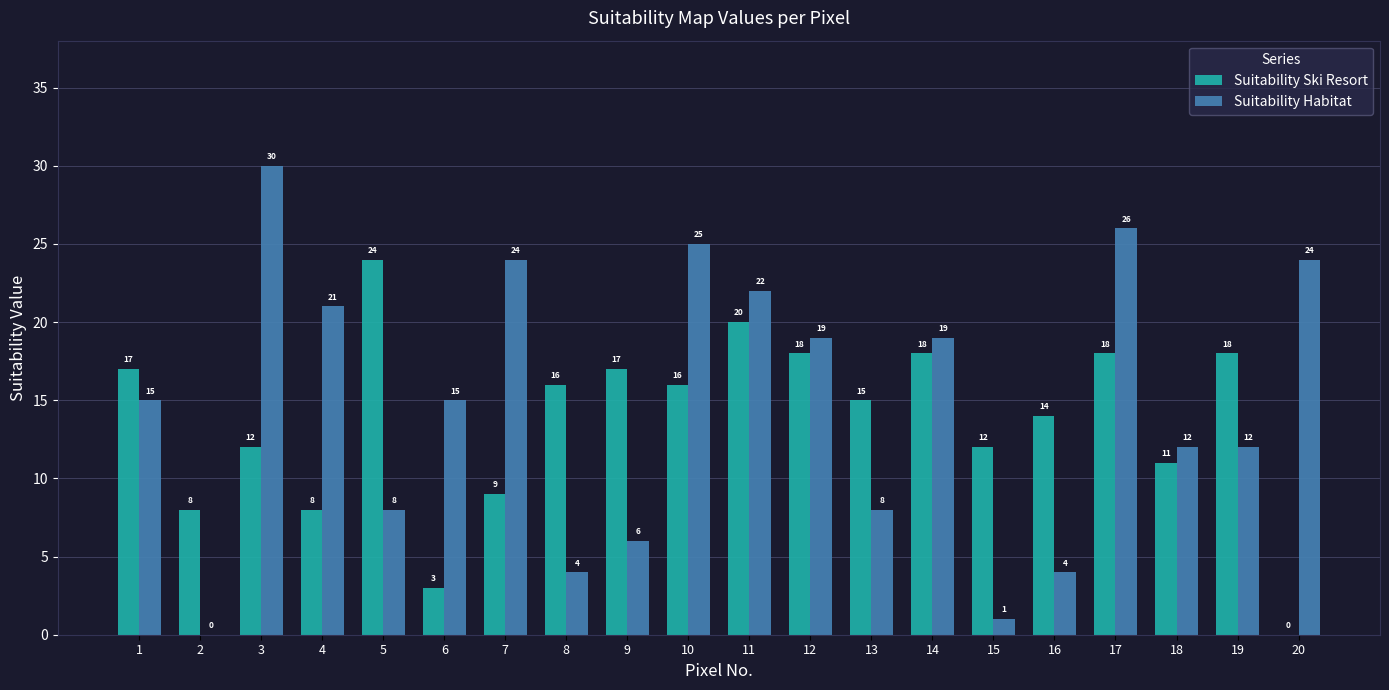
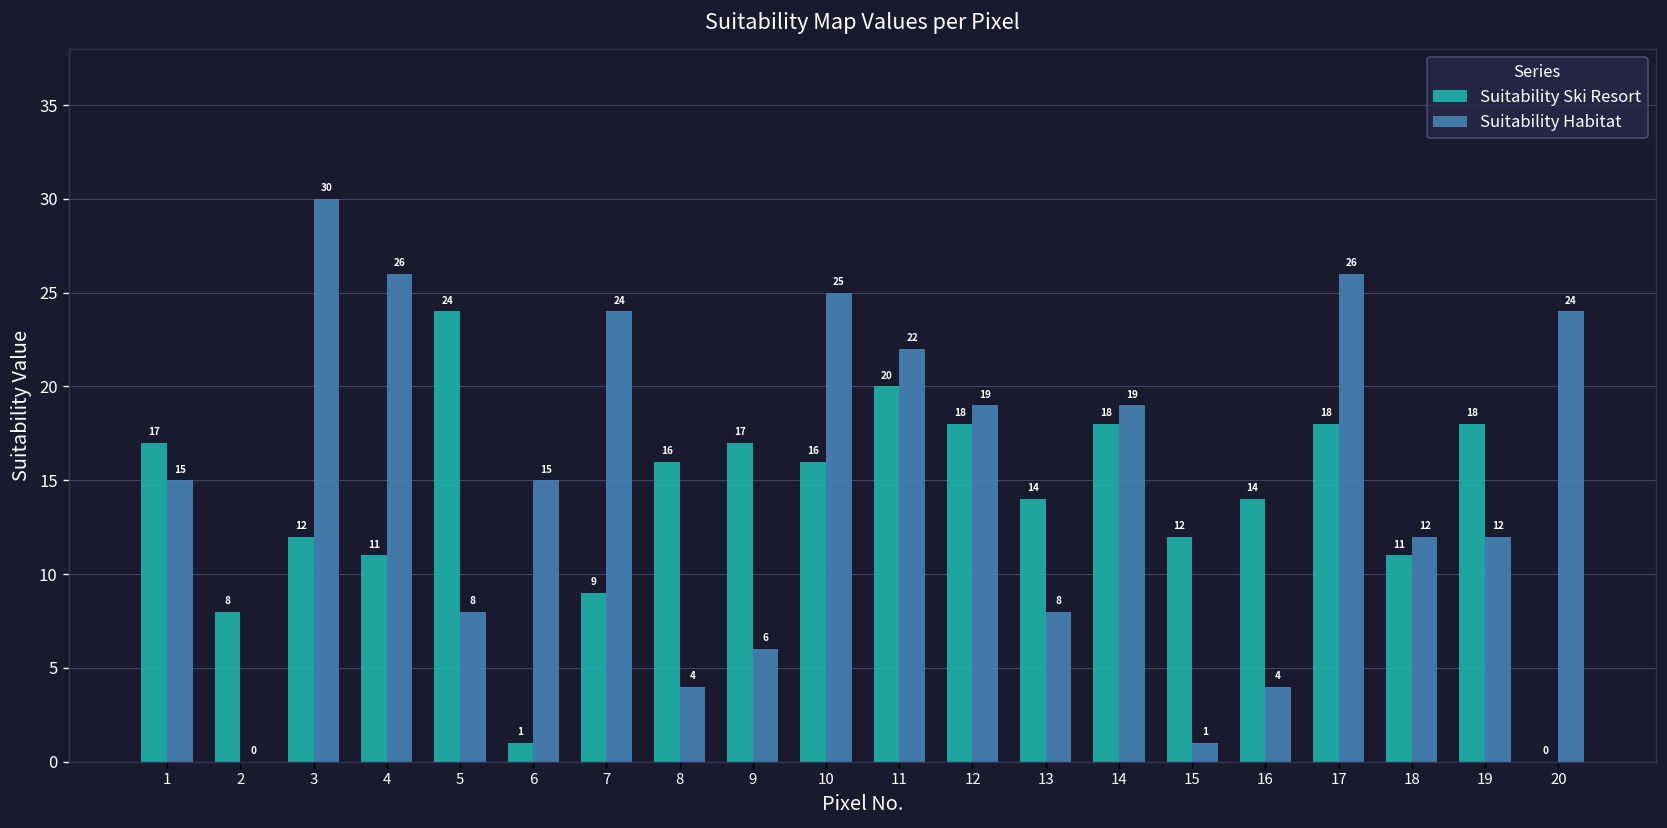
  {
    "Suitability Ski Resort": {
      "1": 17,
      "2": 8,
      "3": 12,
-     "4": 8,
+     "4": 11,
      "5": 24,
-     "6": 3,
+     "6": 1,
      "7": 9,
      "8": 16,
      "9": 17,
      "10": 16,
      "11": 20,
      "12": 18,
-     "13": 15,
+     "13": 14,
      "14": 18,
      "15": 12,
      "16": 14,
      "17": 18,
      "18": 11,
      "19": 18,
      "20": 0
    },
    "Suitability Habitat": {
      "1": 15,
      "2": 0,
      "3": 30,
-     "4": 21,
+     "4": 26,
      "5": 8,
      "6": 15,
      "7": 24,
      "8": 4,
      "9": 6,
      "10": 25,
      "11": 22,
      "12": 19,
      "13": 8,
      "14": 19,
      "15": 1,
      "16": 4,
      "17": 26,
      "18": 12,
      "19": 12,
      "20": 24
    }
  }
